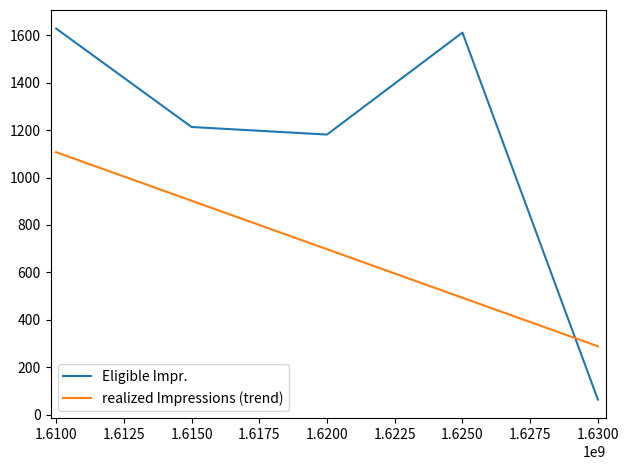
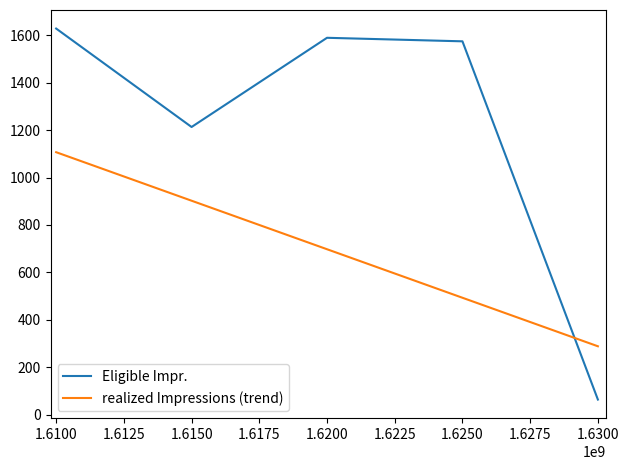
  {
    "Eligible Impr.": {
      "1.6100": 1630,
      "1.6150": 1210,
-     "1.6200": 1180,
-     "1.6250": 1610,
+     "1.6200": 1590,
+     "1.6250": 1570,
      "1.6300": 60
    },
    "realized Impressions (trend)": {
      "1.6100": 1110,
      "1.6150": 900,
      "1.6200": 700,
      "1.6250": 490,
      "1.6300": 290
    }
  }
